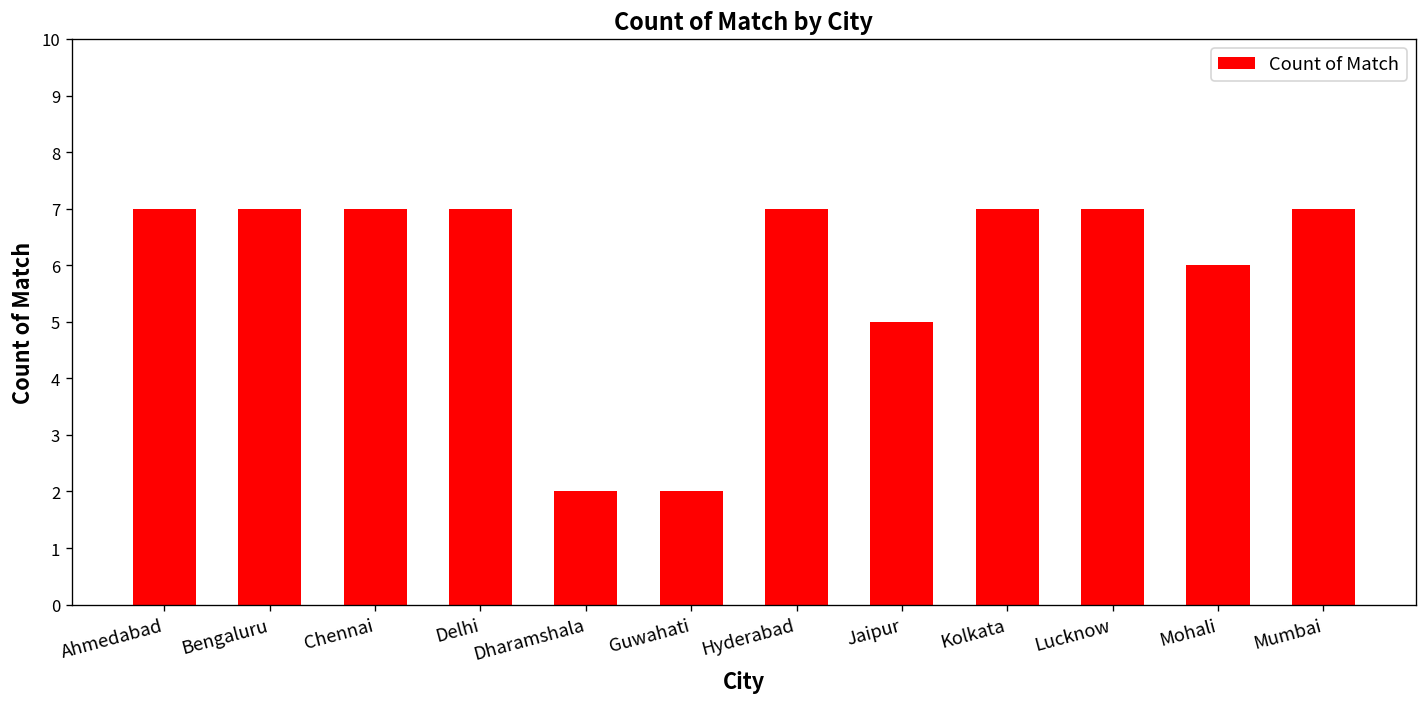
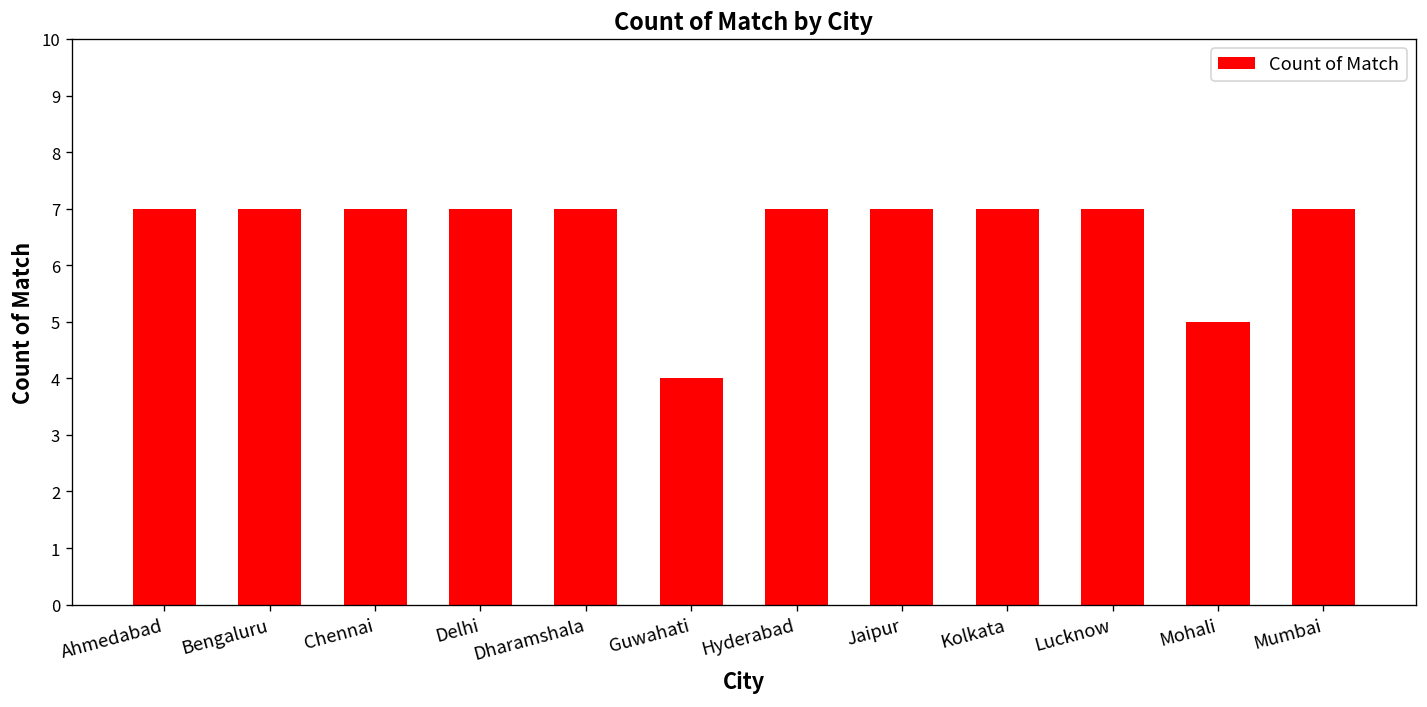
  {
    "Ahmedabad": 7,
    "Bengaluru": 7,
    "Chennai": 7,
    "Delhi": 7,
-   "Dharamshala": 2,
-   "Guwahati": 2,
+   "Dharamshala": 7,
+   "Guwahati": 4,
    "Hyderabad": 7,
-   "Jaipur": 5,
+   "Jaipur": 7,
    "Kolkata": 7,
    "Lucknow": 7,
-   "Mohali": 6,
+   "Mohali": 5,
    "Mumbai": 7
  }
